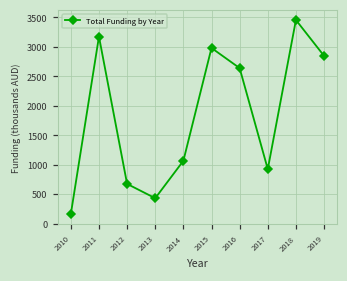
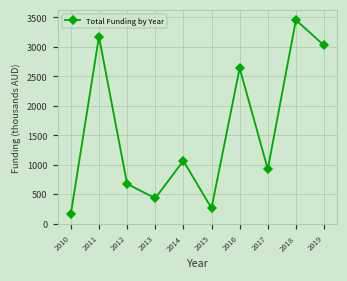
  {
    "2010": 200,
    "2011": 3200,
    "2012": 700,
    "2013": 400,
    "2014": 1100,
-   "2015": 3000,
+   "2015": 300,
    "2016": 2600,
    "2017": 900,
    "2018": 3500,
-   "2019": 2800
+   "2019": 3000
  }
